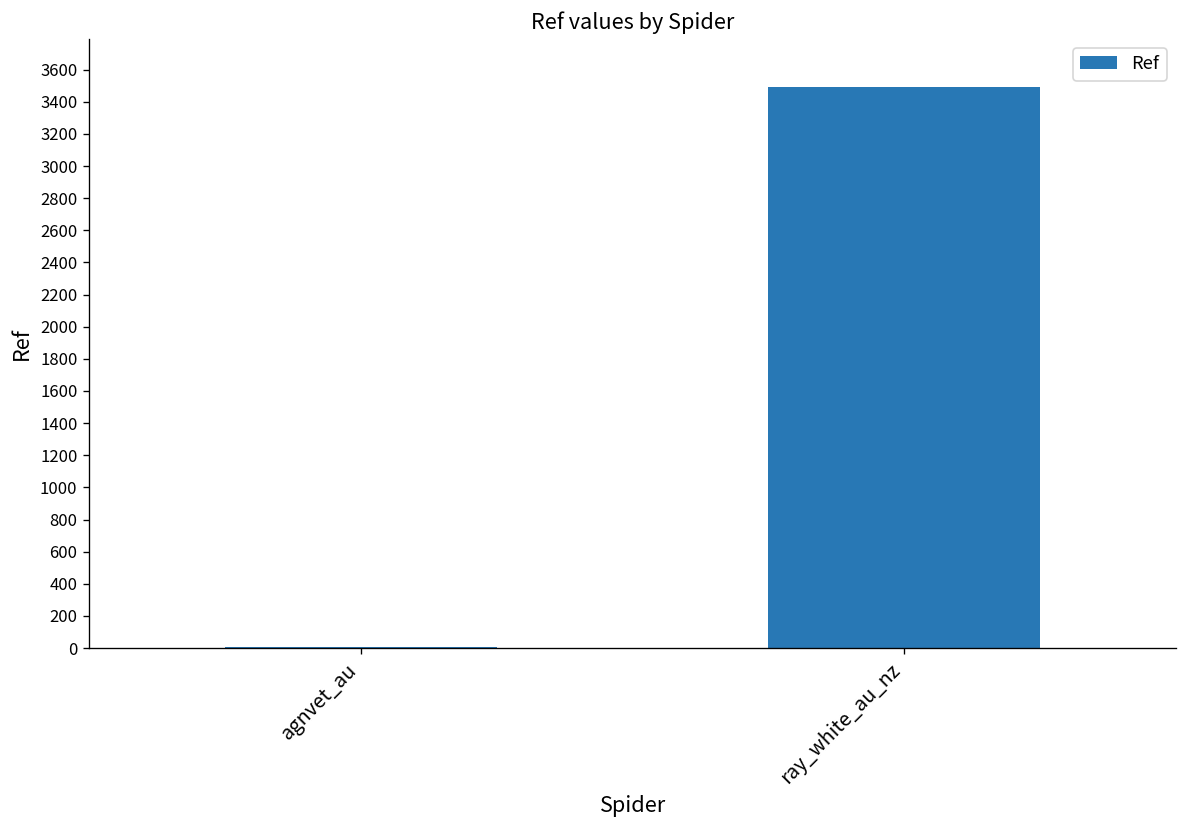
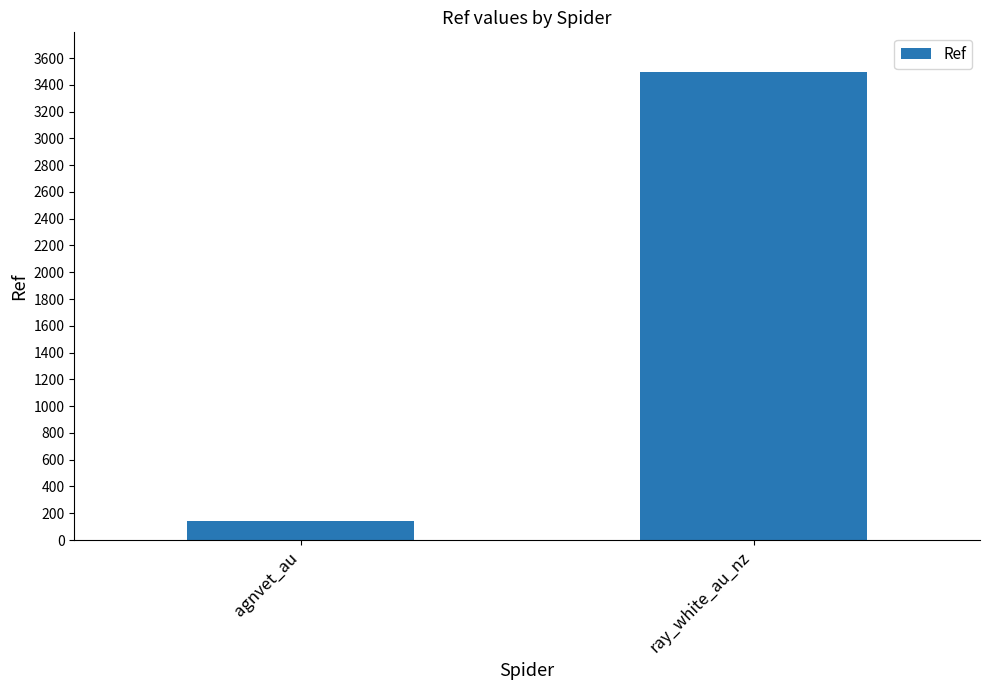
  {
-   "agnvet_au": 0,
+   "agnvet_au": 140,
    "ray_white_au_nz": 3490
  }
